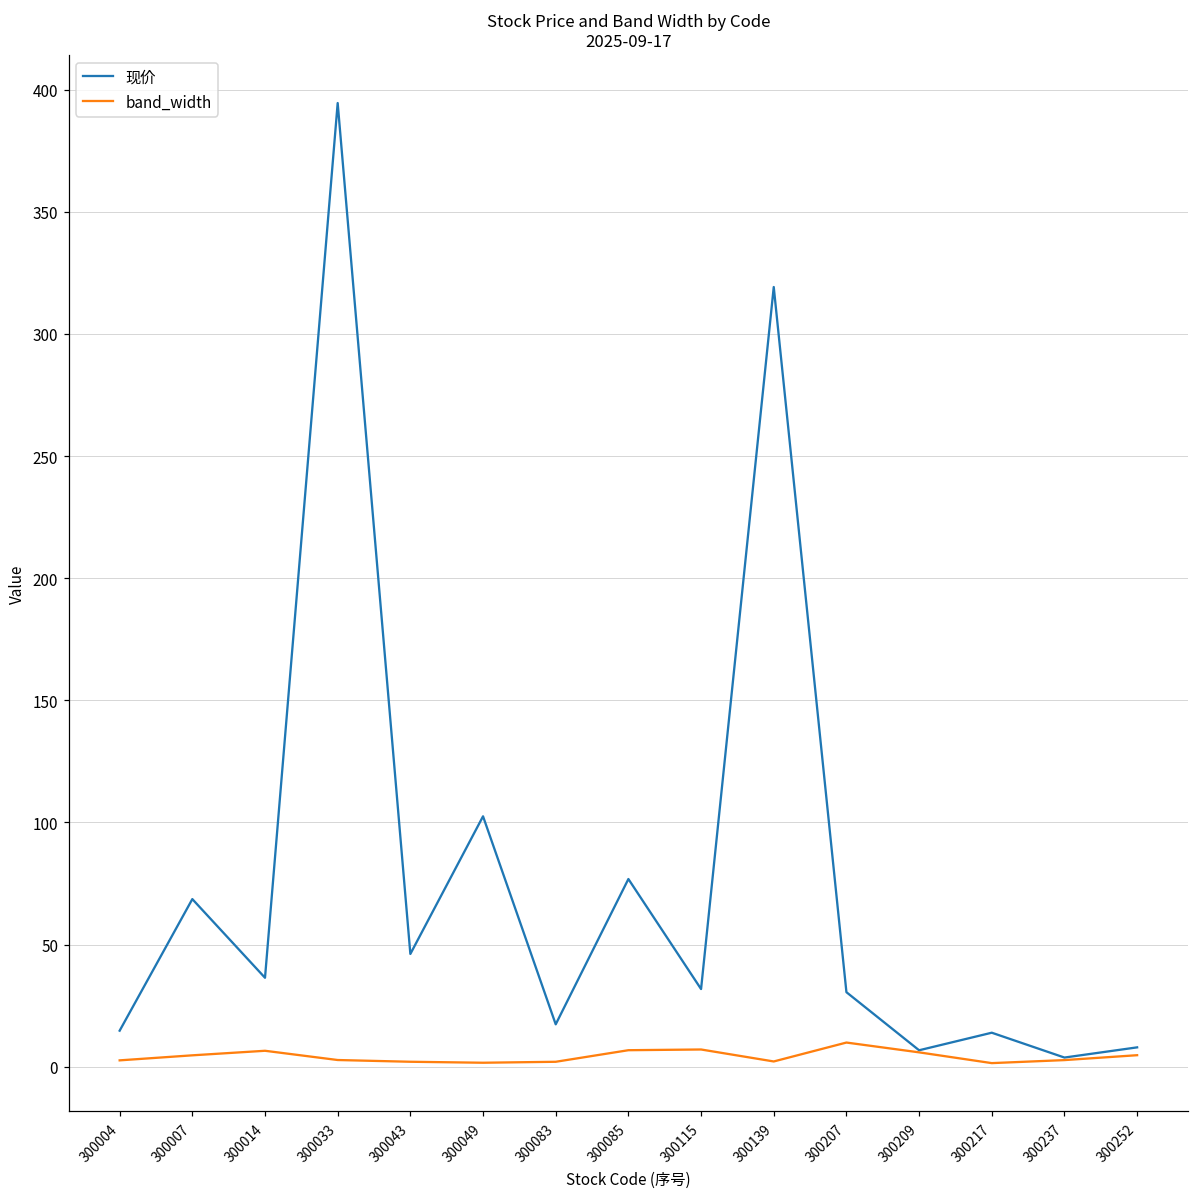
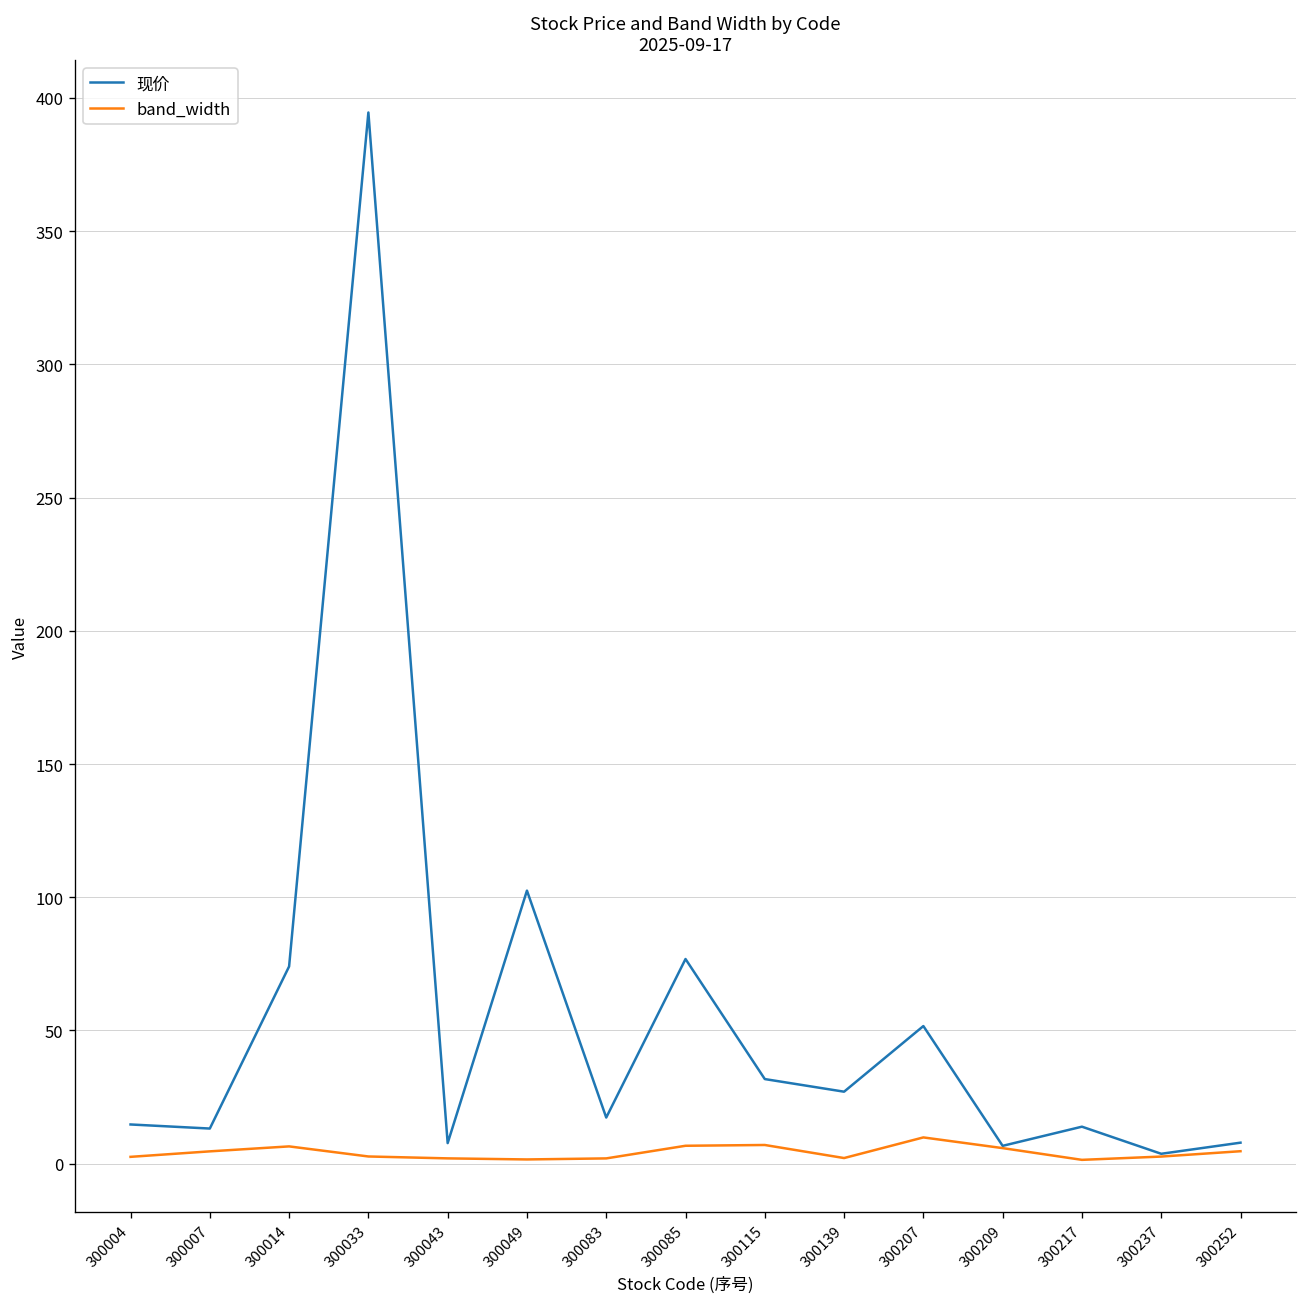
  {
    "现价": {
      "300004": 15,
-     "300007": 69,
-     "300014": 36,
+     "300007": 13,
+     "300014": 74,
      "300033": 395,
-     "300043": 46,
+     "300043": 8,
      "300049": 102,
      "300083": 17,
      "300085": 77,
      "300115": 32,
-     "300139": 319,
-     "300207": 30,
+     "300139": 27,
+     "300207": 52,
      "300217": 14,
      "300252": 8
    },
    "band_width": {
      "300004": 3,
      "300007": 5,
      "300014": 7,
      "300033": 3,
      "300043": 2,
      "300049": 2,
      "300083": 2,
      "300085": 7,
      "300115": 7,
      "300139": 2,
      "300207": 10,
      "300217": 1,
      "300252": 5
    }
  }
